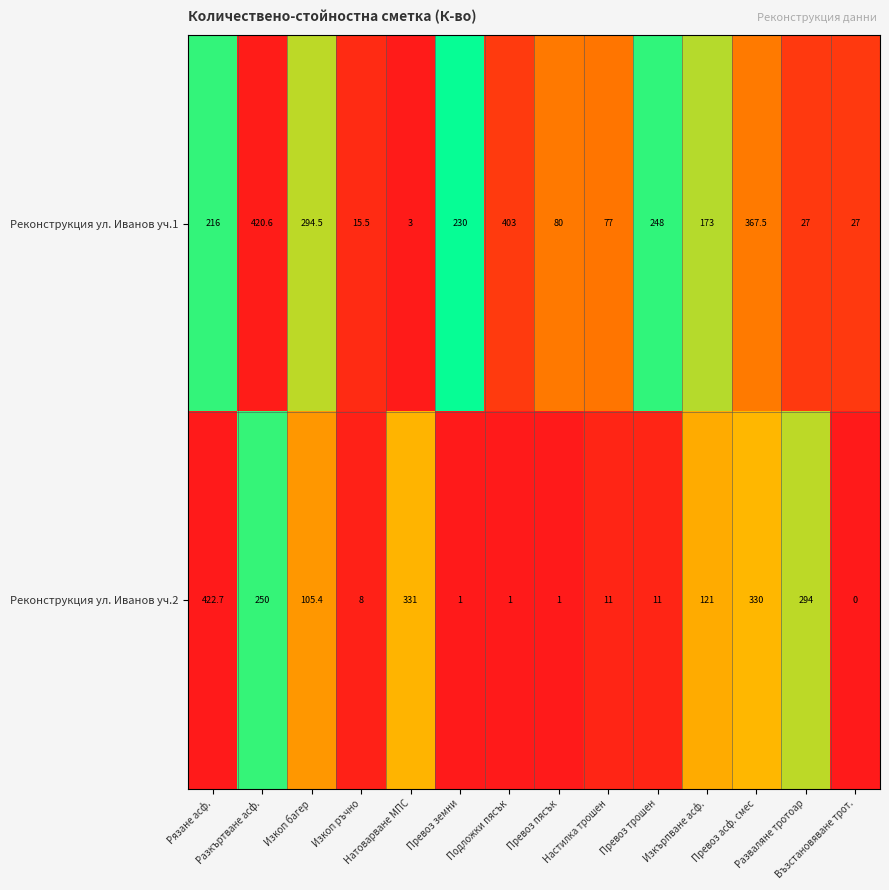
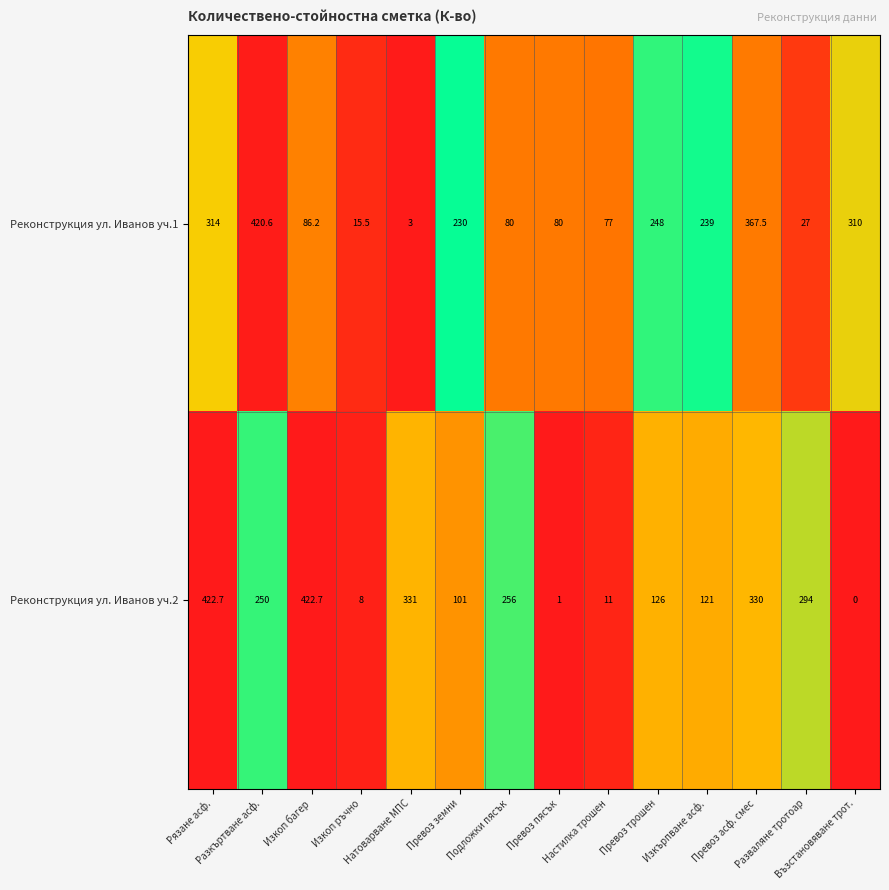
  {
    "Реконструкция ул. Иванов уч.1": {
-     "Рязане асф.": 216,
+     "Рязане асф.": 314,
      "Разкъртване асф.": 420.6,
-     "Изкоп багер": 294.5,
+     "Изкоп багер": 86.2,
      "Изкоп ръчно": 15.5,
      "Натоварване МПС": 3,
      "Превоз земни": 230,
-     "Подложки пясък": 403,
+     "Подложки пясък": 80,
      "Превоз пясък": 80,
      "Настилка трошен": 77,
      "Превоз трошен": 248,
-     "Изкърпване асф.": 173,
+     "Изкърпване асф.": 239,
      "Превоз асф. смес": 367.5,
      "Разваляне тротоар": 27,
-     "Възстановяване трот.": 27
+     "Възстановяване трот.": 310
    },
    "Реконструкция ул. Иванов уч.2": {
      "Рязане асф.": 422.7,
      "Разкъртване асф.": 250,
-     "Изкоп багер": 105.4,
+     "Изкоп багер": 422.7,
      "Изкоп ръчно": 8,
      "Натоварване МПС": 331,
-     "Превоз земни": 1,
-     "Подложки пясък": 1,
+     "Превоз земни": 101,
+     "Подложки пясък": 256,
      "Превоз пясък": 1,
      "Настилка трошен": 11,
-     "Превоз трошен": 11,
+     "Превоз трошен": 126,
      "Изкърпване асф.": 121,
      "Превоз асф. смес": 330,
      "Разваляне тротоар": 294,
      "Възстановяване трот.": 0
    }
  }
